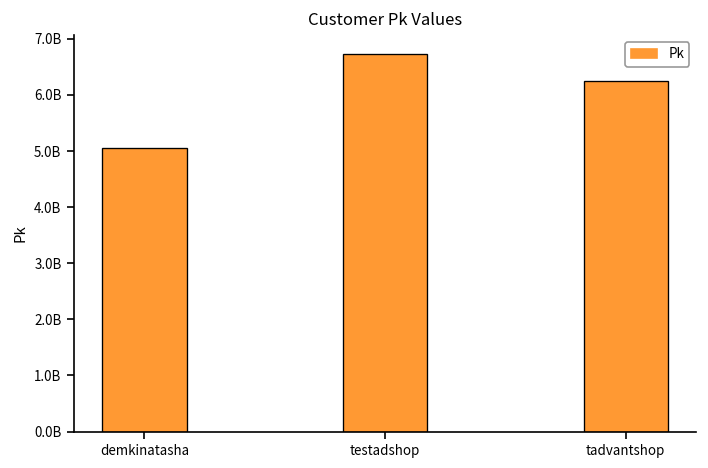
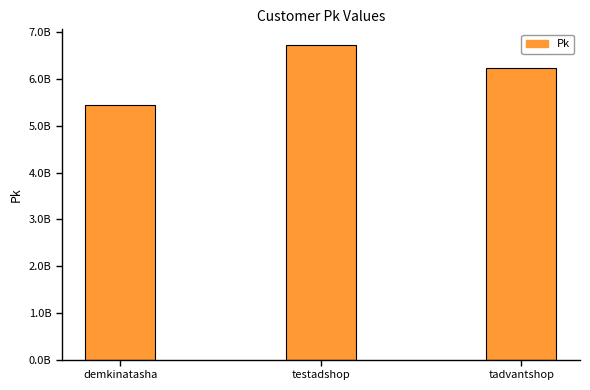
  {
-   "demkinatasha": 5100000000,
+   "demkinatasha": 5400000000,
    "testadshop": 6700000000,
    "tadvantshop": 6200000000
  }
